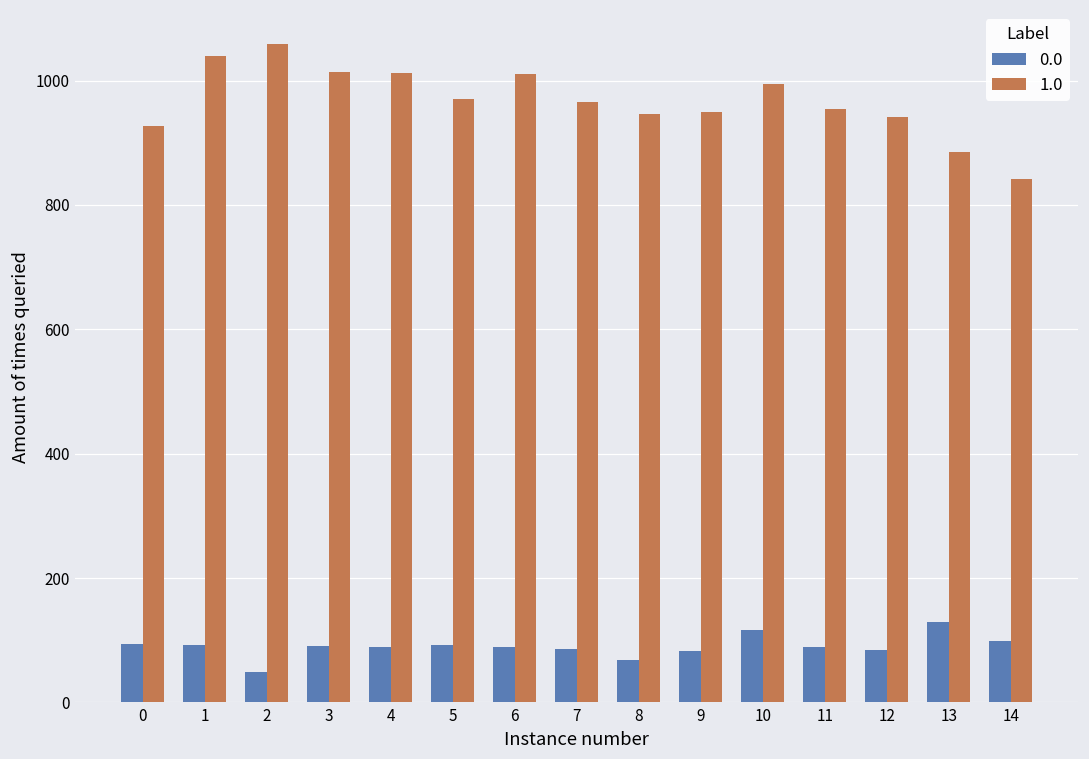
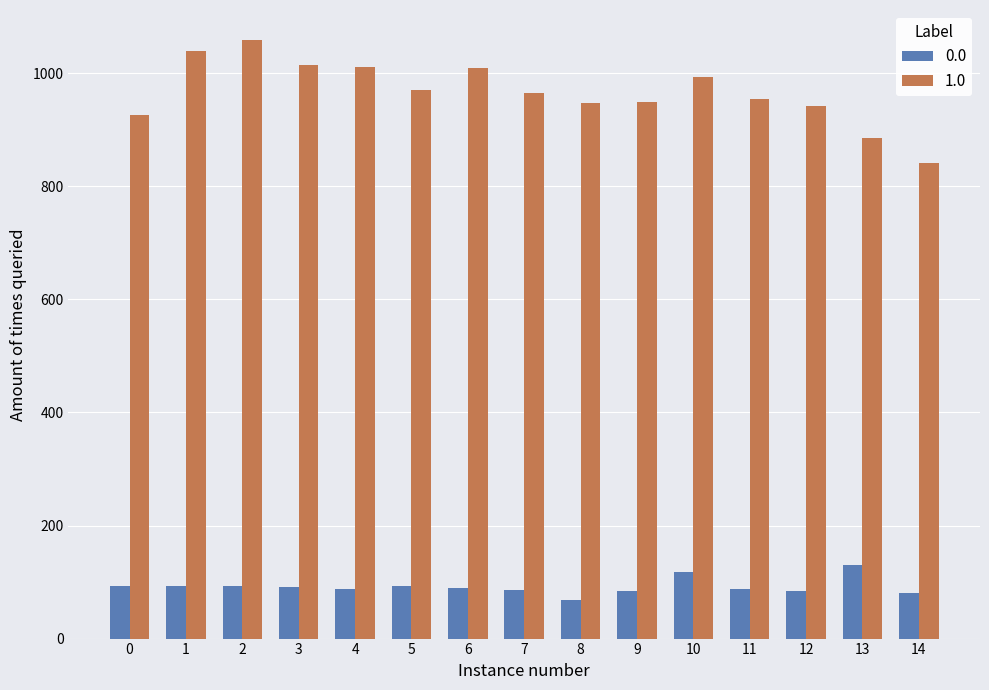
  {
    "0.0": {
      "0": 90,
      "1": 90,
-     "2": 50,
+     "2": 90,
      "3": 90,
      "4": 90,
      "5": 90,
      "6": 90,
      "7": 90,
      "8": 70,
      "9": 80,
      "10": 120,
      "11": 90,
      "12": 80,
      "13": 130,
-     "14": 100
+     "14": 80
    },
    "1.0": {
      "0": 930,
      "1": 1040,
      "2": 1060,
      "3": 1010,
      "4": 1010,
      "5": 970,
      "6": 1010,
      "7": 970,
      "8": 950,
      "9": 950,
      "10": 990,
      "11": 950,
      "12": 940,
      "13": 890,
      "14": 840
    }
  }
